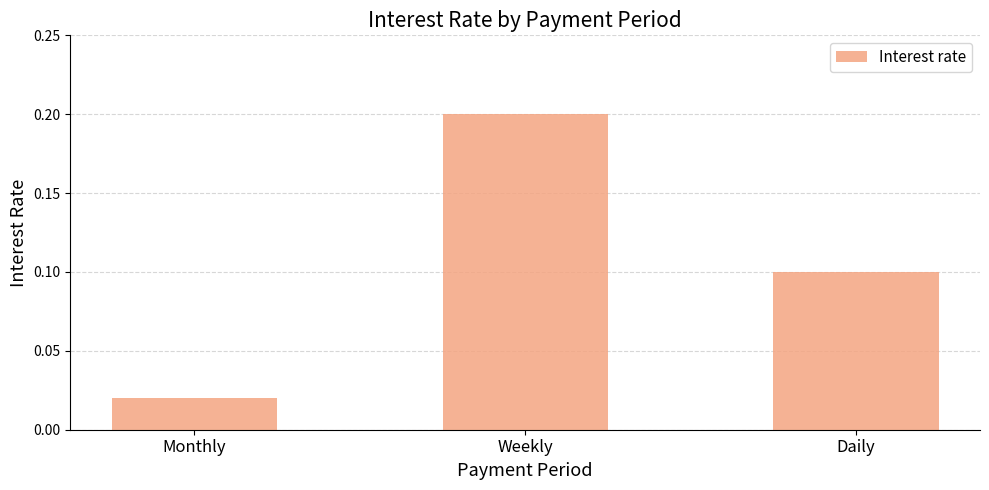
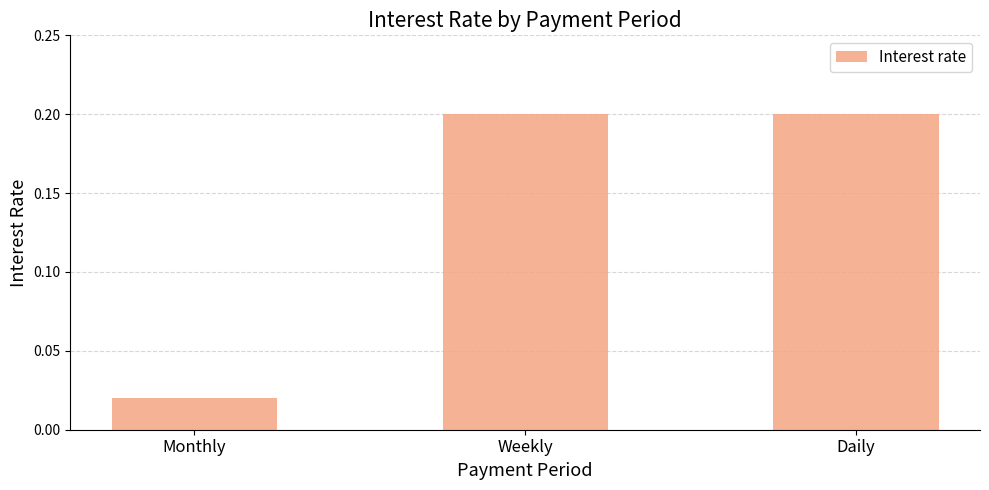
  {
    "Monthly": 0.020,
    "Weekly": 0.2,
-   "Daily": 0.1
+   "Daily": 0.2
  }
